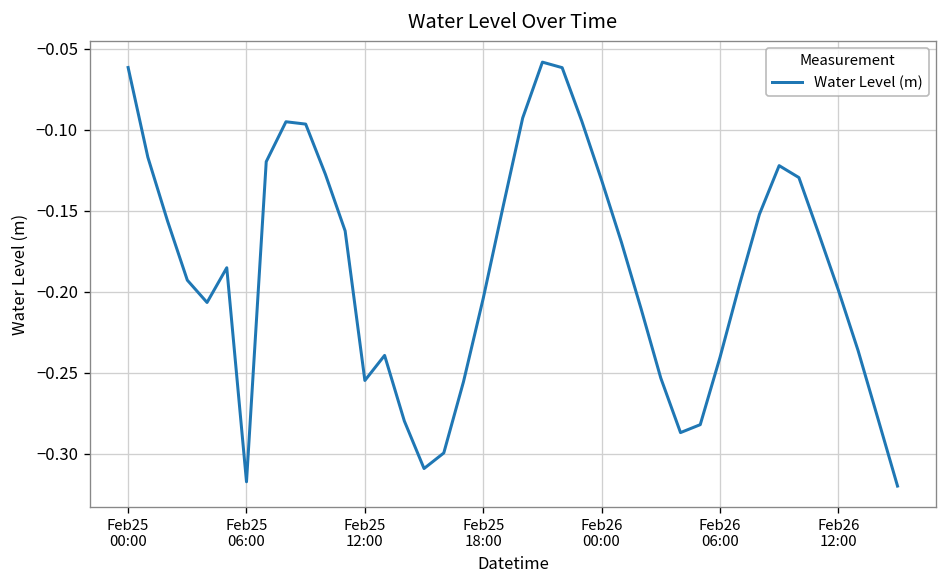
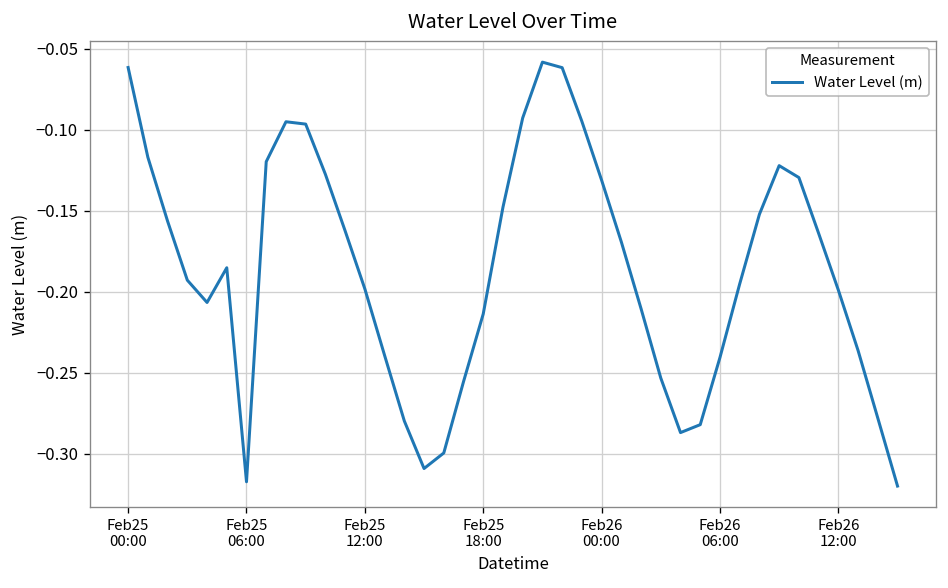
  {
    "Feb25 00:00": -0.062,
    "Feb25 06:00": -0.317,
-   "Feb25 12:00": -0.255,
-   "Feb25 18:00": -0.204,
+   "Feb25 12:00": -0.198,
+   "Feb25 18:00": -0.214,
    "Feb26 00:00": -0.131,
    "Feb26 06:00": -0.241,
    "Feb26 12:00": -0.199
  }
